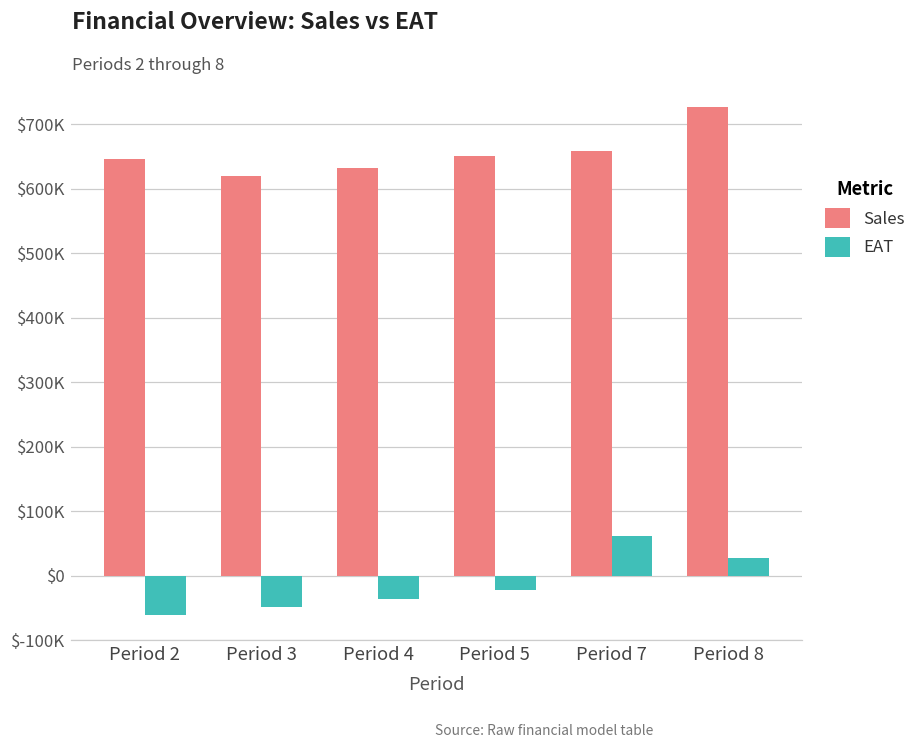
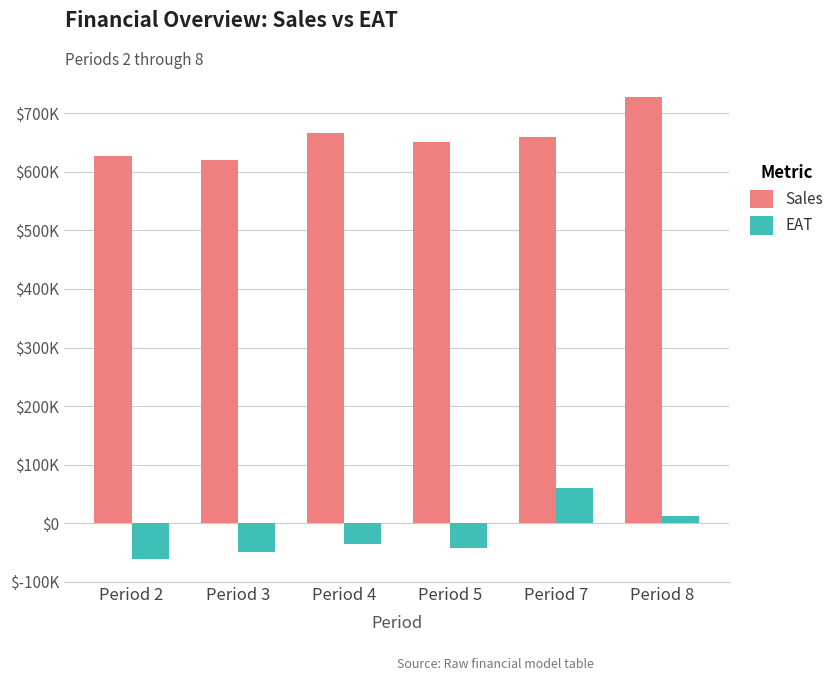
  {
    "Sales": {
-     "Period 2": "$650000",
+     "Period 2": "$630000",
      "Period 3": "$620000",
-     "Period 4": "$630000",
+     "Period 4": "$670000",
      "Period 5": "$650000",
      "Period 7": "$660000",
      "Period 8": "$730000"
    },
    "EAT": {
      "Period 2": "$-60000",
      "Period 3": "$-50000",
      "Period 4": "$-40000",
-     "Period 5": "$-20000",
+     "Period 5": "$-40000",
      "Period 7": "$60000",
-     "Period 8": "$30000"
+     "Period 8": "$10000"
    }
  }
